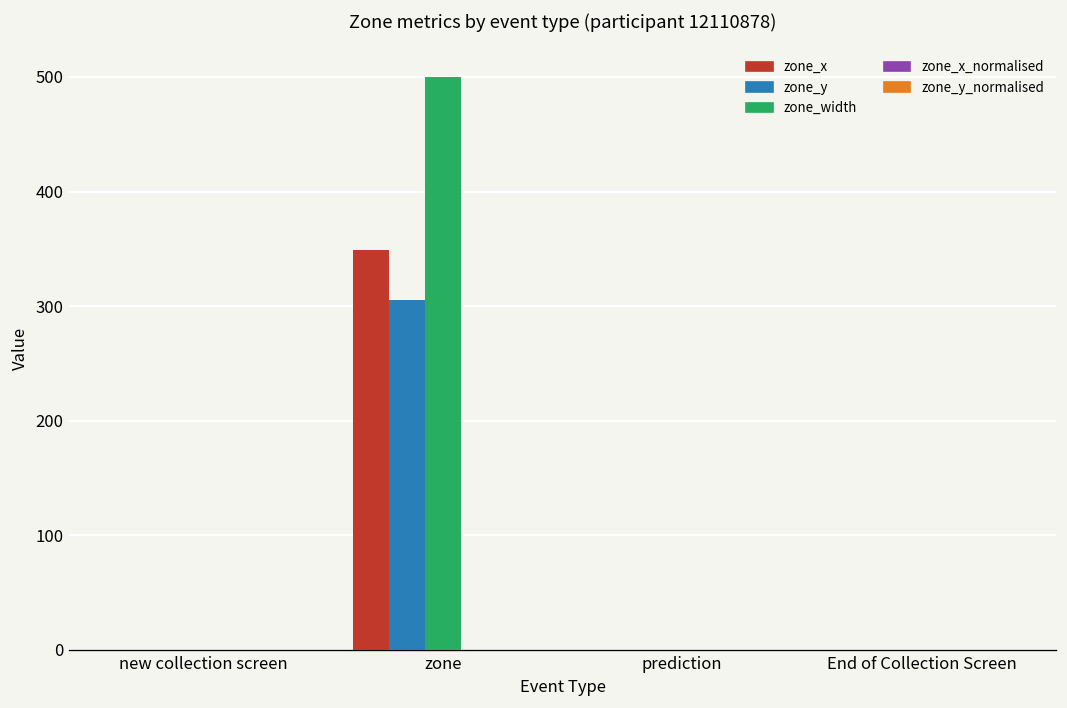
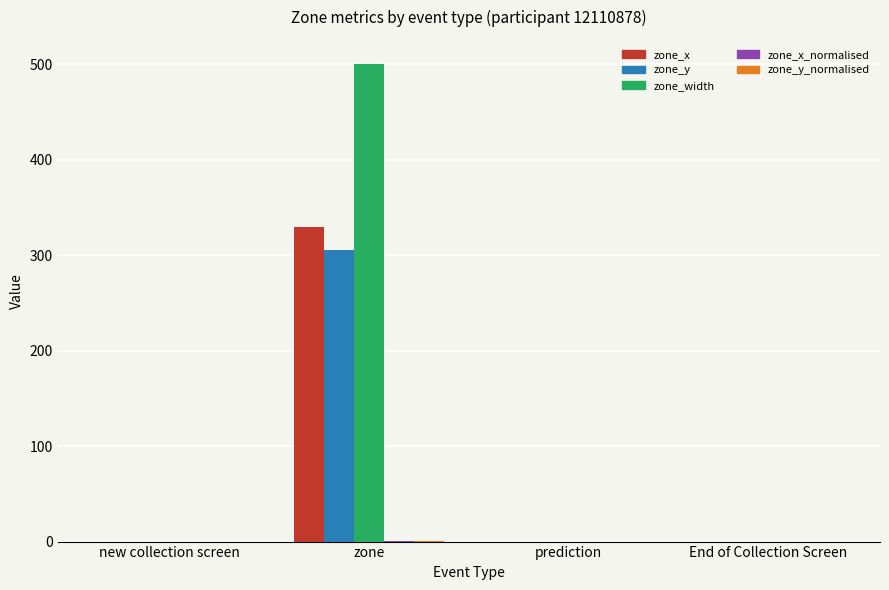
  {
    "zone_x": {
      "new collection screen": 0,
-     "zone": 350,
+     "zone": 330,
      "prediction": 0,
      "End of Collection Screen": 0
    },
    "zone_y": {
      "new collection screen": 0,
      "zone": 310,
      "prediction": 0,
      "End of Collection Screen": 0
    },
    "zone_width": {
      "new collection screen": 0,
      "zone": 500,
      "prediction": 0,
      "End of Collection Screen": 0
    },
    "zone_x_normalised": {
      "new collection screen": 0,
      "prediction": 0,
      "End of Collection Screen": 0
    },
    "zone_y_normalised": {
      "new collection screen": 0,
      "prediction": 0,
      "End of Collection Screen": 0
    }
  }
